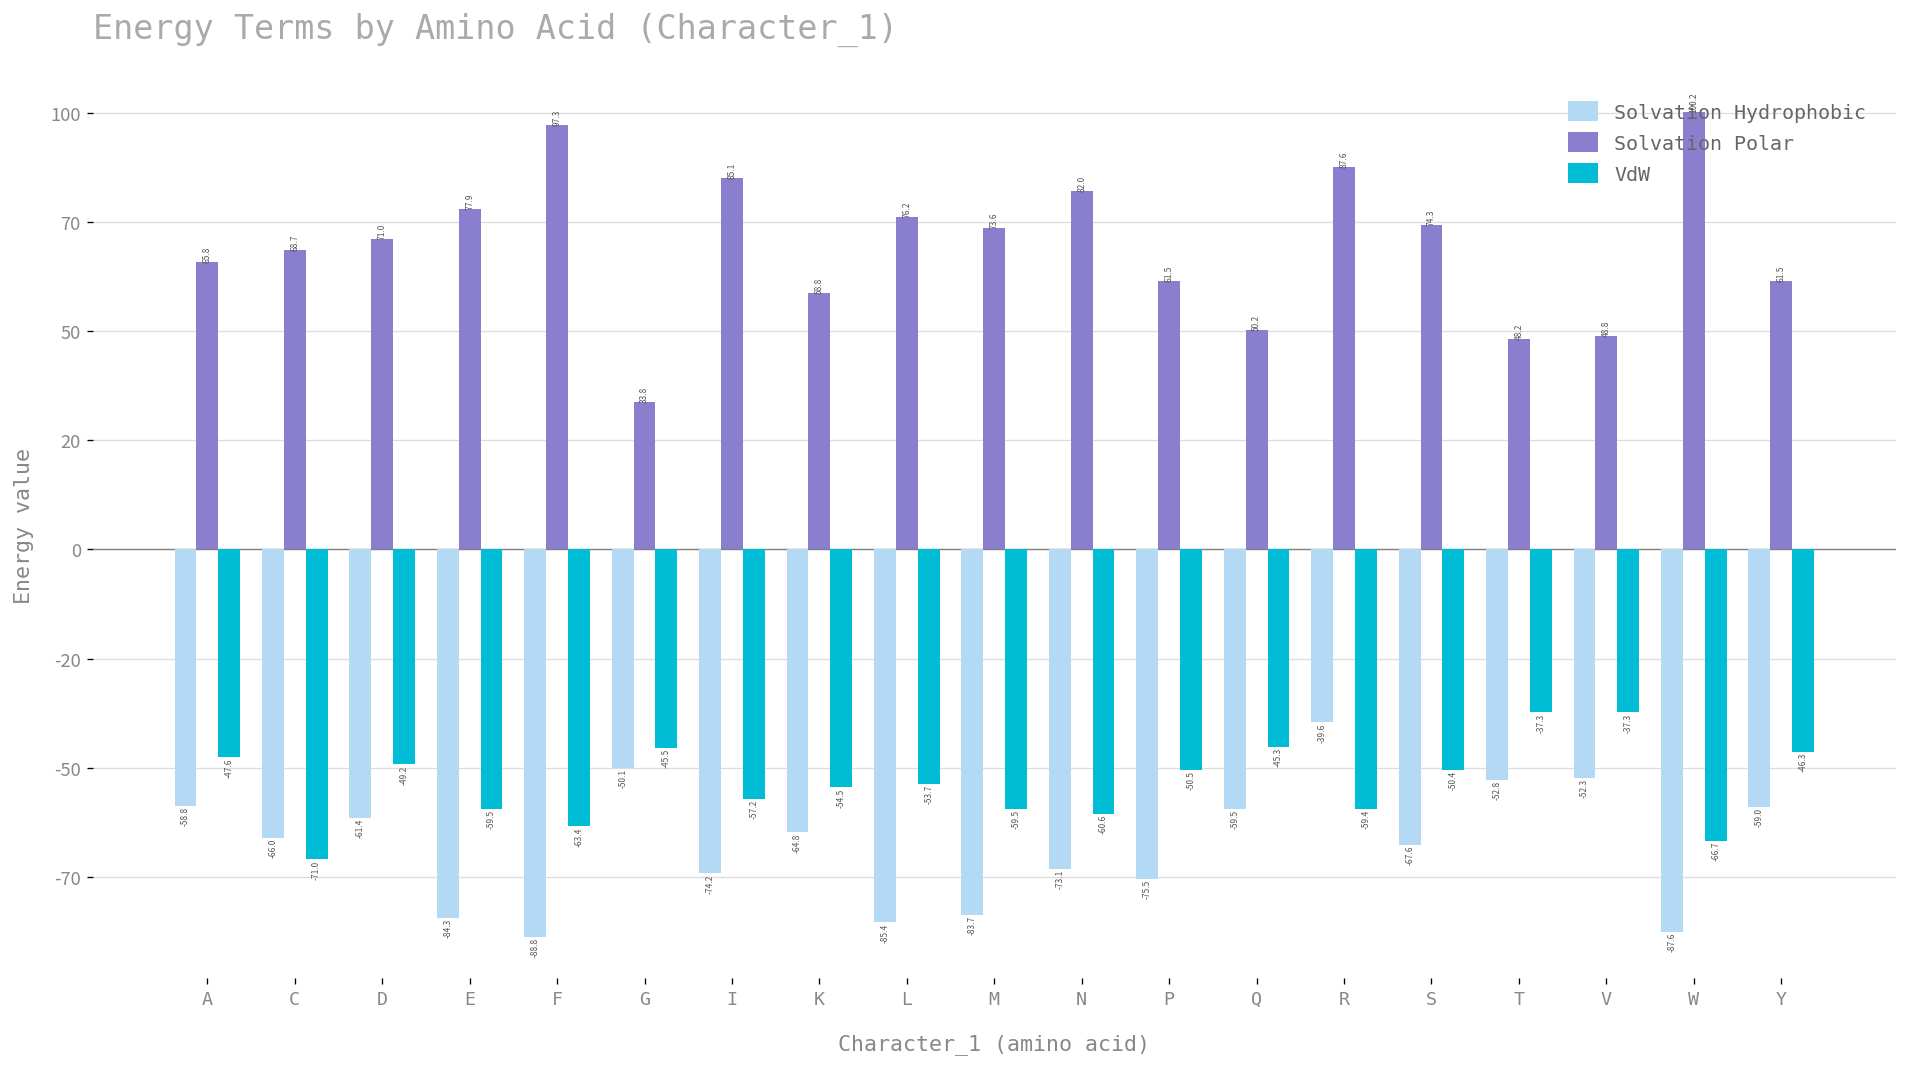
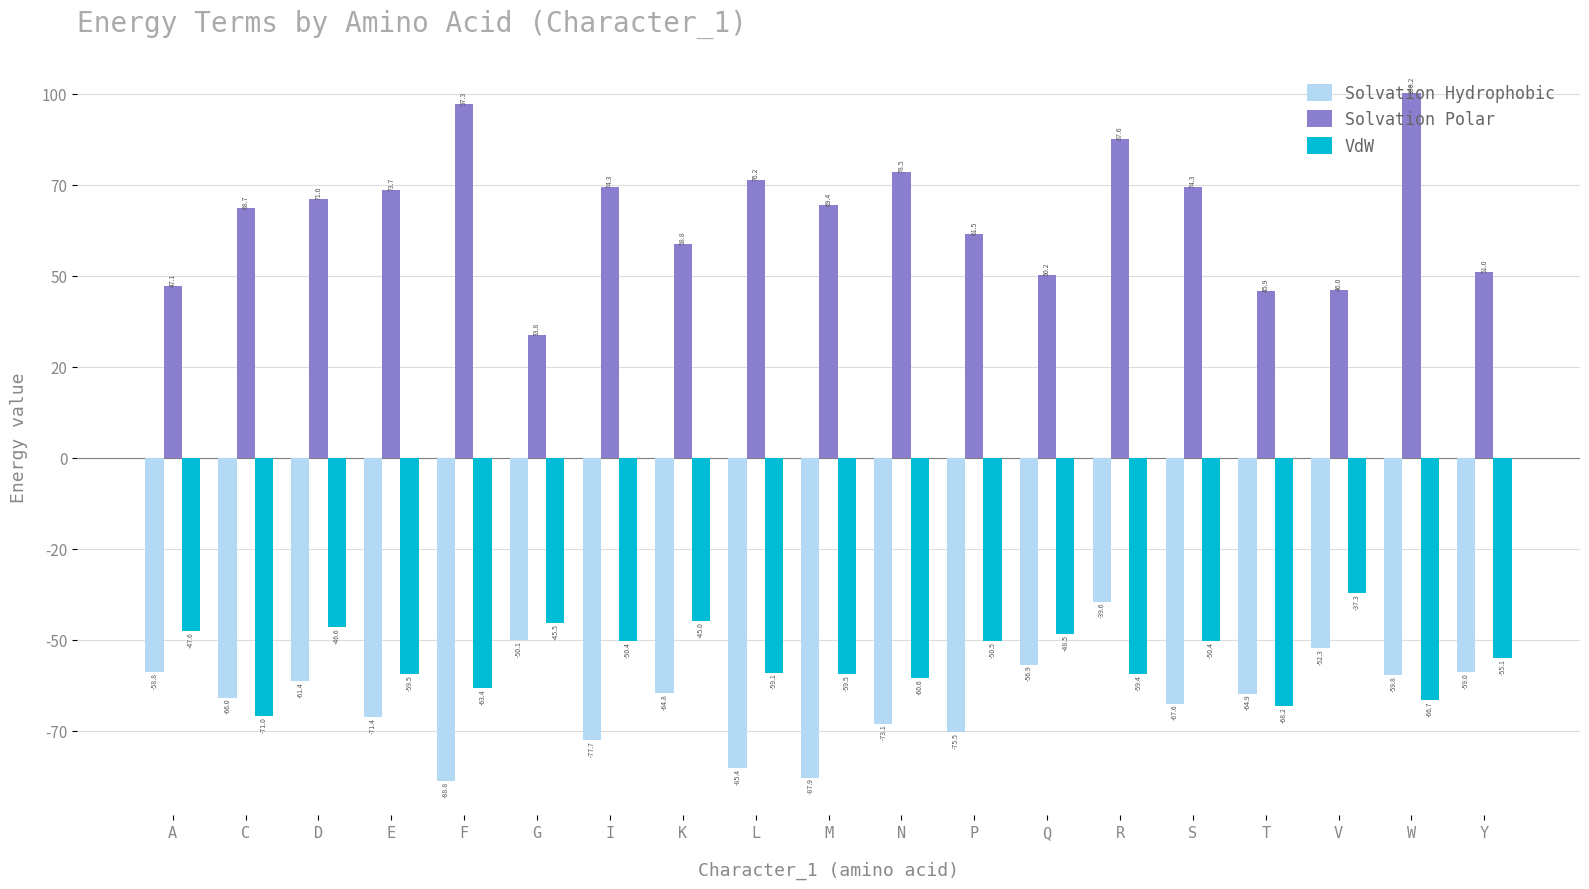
  {
    "Solvation Hydrophobic": {
      "A": -58.8,
      "C": -66.0,
      "D": -61.4,
-     "E": -84.3,
+     "E": -71.4,
      "F": -88.8,
      "G": -50.1,
-     "I": -74.2,
+     "I": -77.7,
      "K": -64.8,
      "L": -85.4,
-     "M": -83.7,
+     "M": -87.9,
      "N": -73.1,
      "P": -75.5,
-     "Q": -59.5,
+     "Q": -56.9,
      "R": -39.6,
      "S": -67.6,
-     "T": -52.8,
+     "T": -64.9,
      "V": -52.3,
-     "W": -87.6,
+     "W": -59.8,
      "Y": -59.0
    },
    "Solvation Polar": {
-     "A": 65.8,
+     "A": 47.1,
      "C": 68.7,
      "D": 71.0,
-     "E": 77.9,
+     "E": 73.7,
      "F": 97.3,
      "G": 33.8,
-     "I": 85.1,
+     "I": 74.3,
      "K": 58.8,
      "L": 76.2,
-     "M": 73.6,
-     "N": 82.0,
+     "M": 69.4,
+     "N": 78.5,
      "P": 61.5,
      "Q": 50.2,
      "R": 87.6,
      "S": 74.3,
-     "T": 48.2,
-     "V": 48.8,
+     "T": 45.9,
+     "V": 46.0,
      "W": 100.2,
-     "Y": 61.5
+     "Y": 51.0
    },
    "VdW": {
      "A": -47.6,
      "C": -71.0,
-     "D": -49.2,
+     "D": -46.6,
      "E": -59.5,
      "F": -63.4,
      "G": -45.5,
-     "I": -57.2,
-     "K": -54.5,
-     "L": -53.7,
+     "I": -50.4,
+     "K": -45.0,
+     "L": -59.1,
      "M": -59.5,
      "N": -60.6,
      "P": -50.5,
-     "Q": -45.3,
+     "Q": -48.5,
      "R": -59.4,
      "S": -50.4,
-     "T": -37.3,
+     "T": -68.2,
      "V": -37.3,
      "W": -66.7,
-     "Y": -46.3
+     "Y": -55.1
    }
  }
